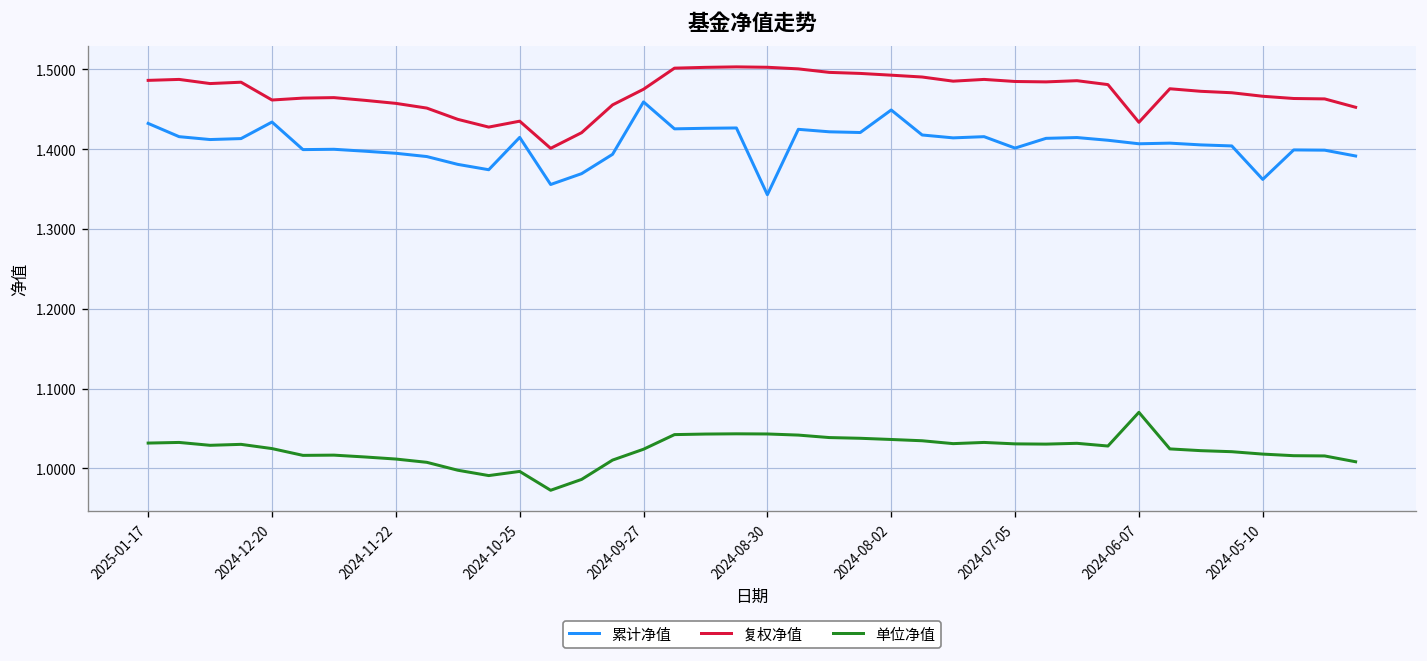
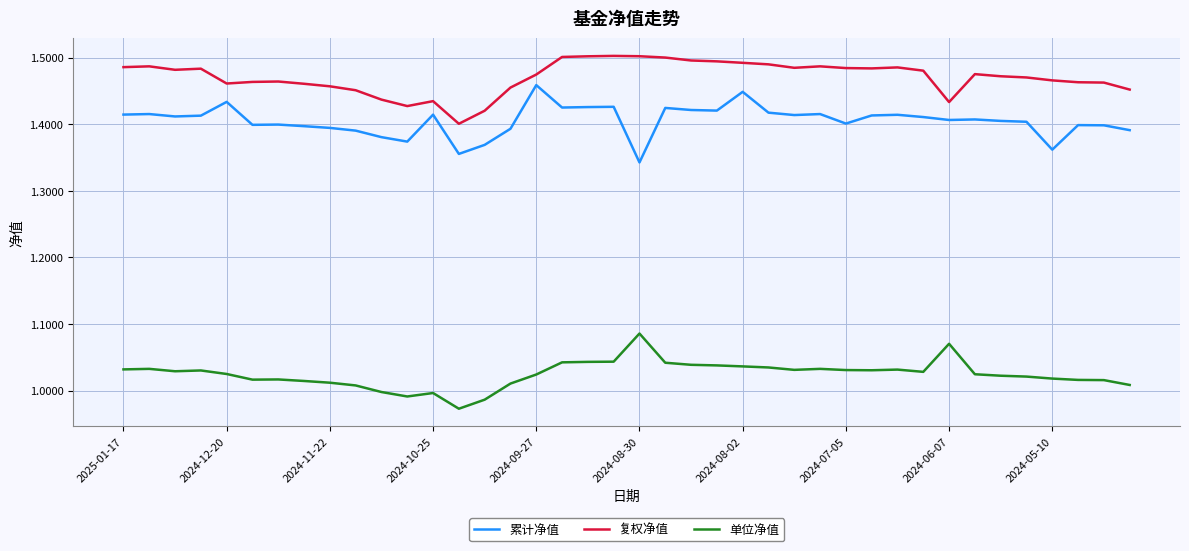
  {
    "累计净值": {
-     "2025-01-17": 1.43,
+     "2025-01-17": 1.41,
      "2024-12-20": 1.43,
      "2024-11-22": 1.39,
      "2024-10-25": 1.41,
      "2024-09-27": 1.46,
      "2024-08-30": 1.34,
      "2024-08-02": 1.45,
      "2024-07-05": 1.40,
      "2024-06-07": 1.41,
      "2024-05-10": 1.36
    },
    "复权净值": {
      "2025-01-17": 1.49,
      "2024-12-20": 1.46,
      "2024-11-22": 1.46,
      "2024-10-25": 1.43,
      "2024-09-27": 1.47,
      "2024-08-30": 1.50,
      "2024-08-02": 1.49,
      "2024-07-05": 1.48,
      "2024-06-07": 1.43,
      "2024-05-10": 1.47
    },
    "单位净值": {
      "2025-01-17": 1.03,
      "2024-12-20": 1.02,
      "2024-11-22": 1.01,
      "2024-10-25": 1.00,
      "2024-09-27": 1.02,
-     "2024-08-30": 1.04,
+     "2024-08-30": 1.09,
      "2024-08-02": 1.04,
      "2024-07-05": 1.03,
      "2024-06-07": 1.07,
      "2024-05-10": 1.02
    }
  }
